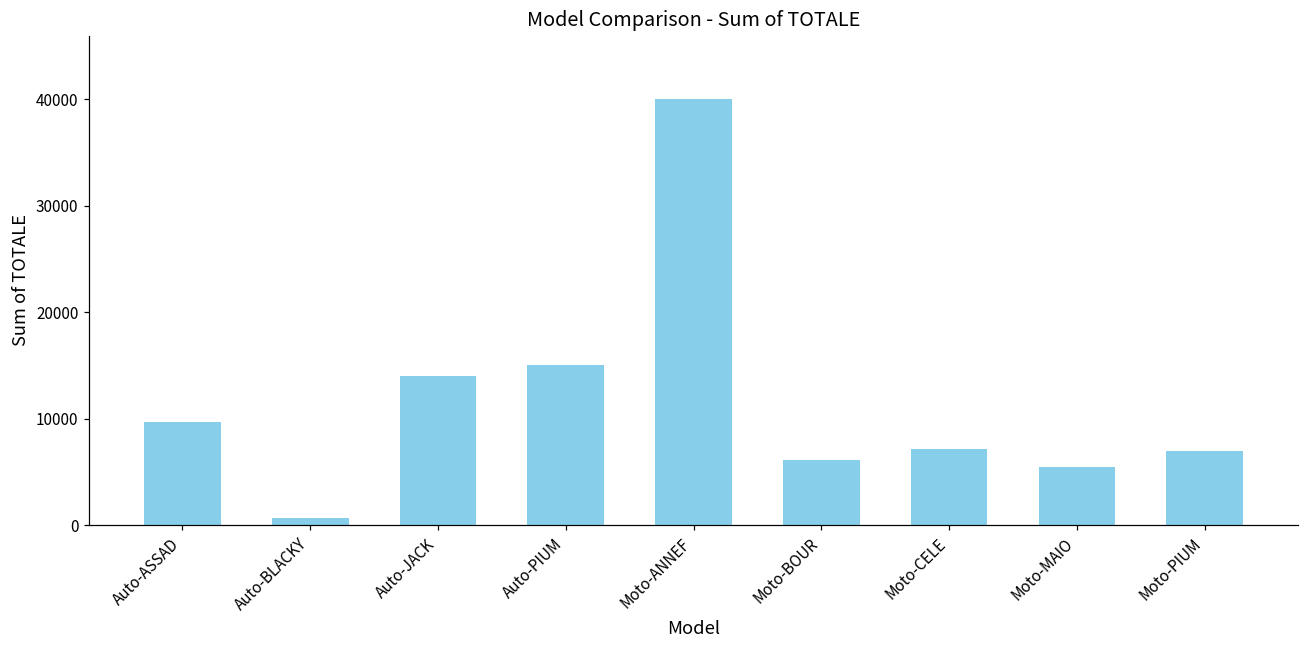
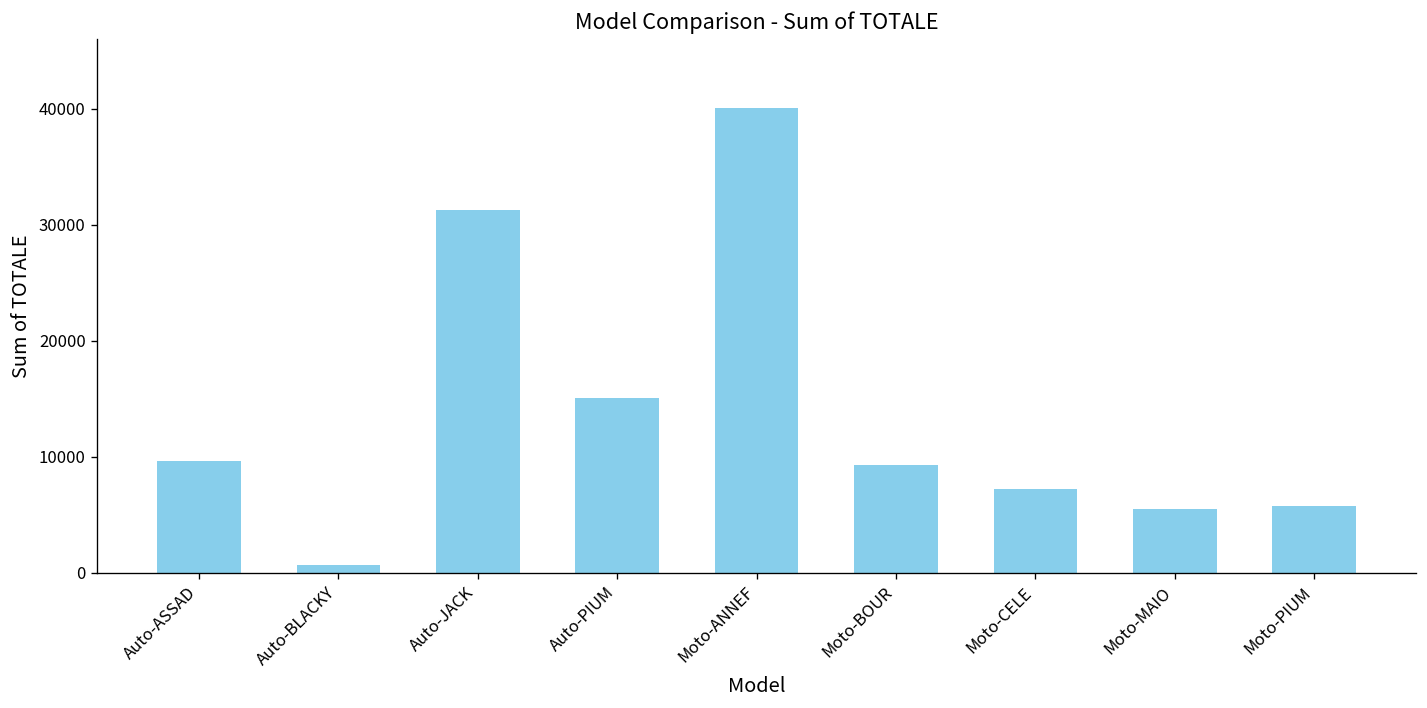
  {
    "Auto-ASSAD": 10000,
    "Auto-BLACKY": 1000,
-   "Auto-JACK": 14000,
+   "Auto-JACK": 31000,
    "Auto-PIUM": 15000,
    "Moto-ANNEF": 40000,
-   "Moto-BOUR": 6000,
+   "Moto-BOUR": 9000,
    "Moto-CELE": 7000,
    "Moto-MAIO": 5000,
-   "Moto-PIUM": 7000
+   "Moto-PIUM": 6000
  }
